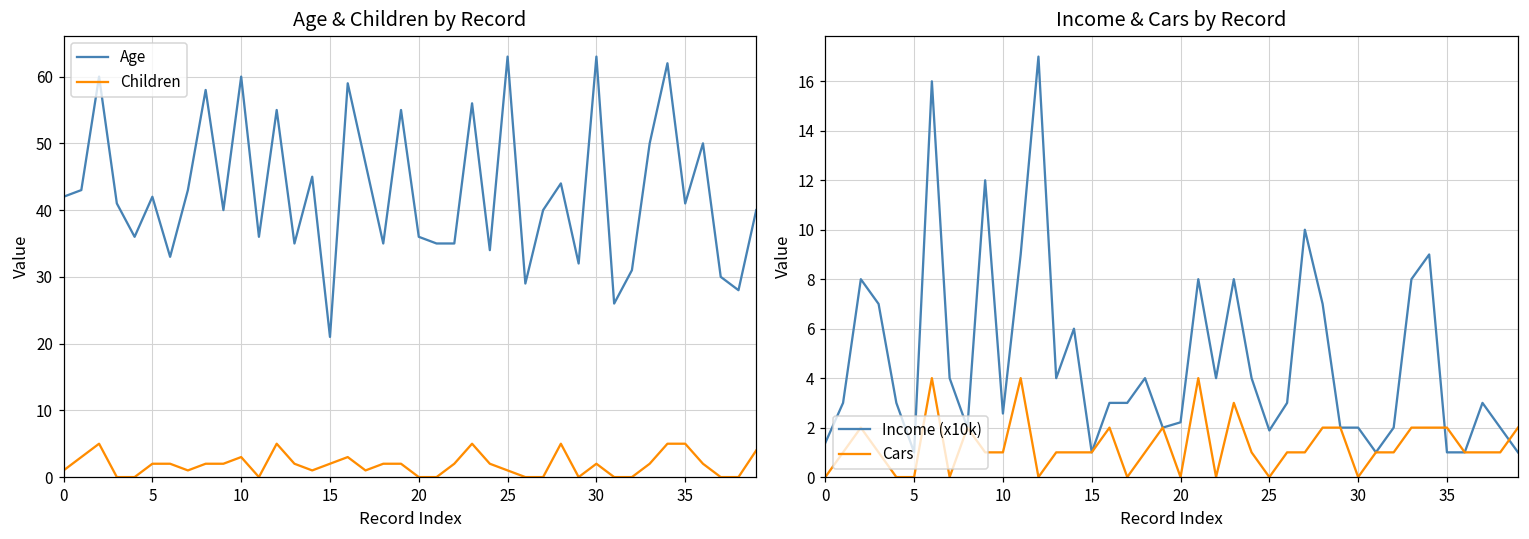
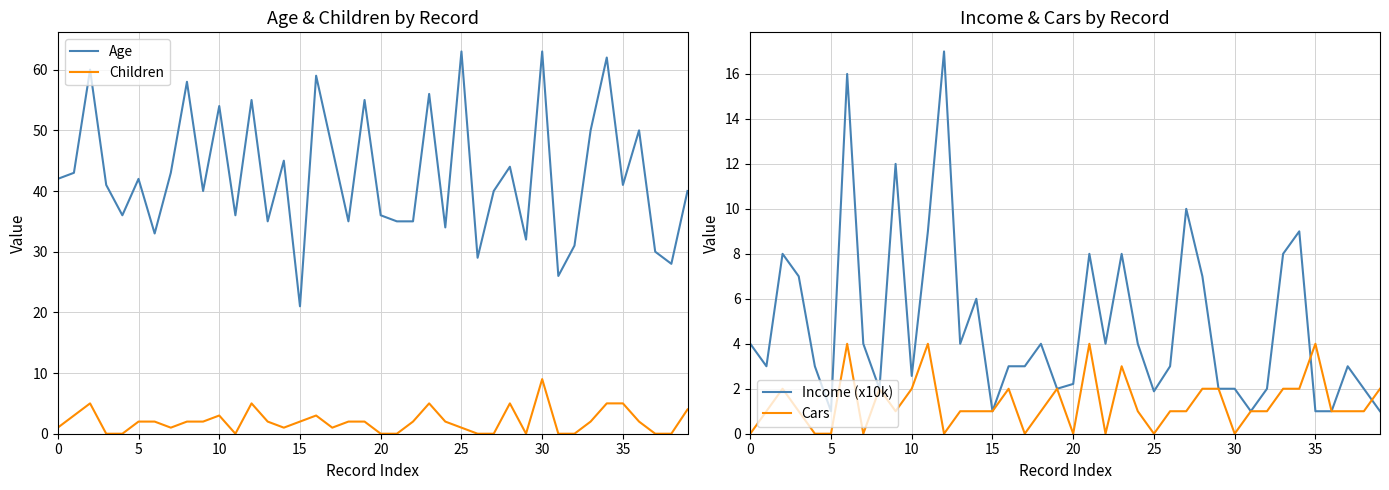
  {
    "Age & Children by Record": {
      "Age": {
        "0": 42,
        "5": 42,
-       "10": 60,
+       "10": 54,
        "15": 21,
        "20": 36,
        "25": 63,
        "30": 63,
        "35": 41
      },
      "Children": {
        "0": 1,
        "5": 2,
        "10": 3,
        "15": 2,
        "20": 0,
        "25": 1,
-       "30": 2,
+       "30": 9,
        "35": 5
      }
    },
    "Income & Cars by Record": {
      "Income (x10k)": {
-       "0": 1.4,
+       "0": 4.0,
        "10": 2.6,
        "20": 2.2,
        "25": 1.9,
        "30": 2.0,
        "35": 1.0
      },
      "Cars": {
        "0": 0,
        "5": 0,
-       "10": 1,
+       "10": 2,
        "20": 0,
        "25": 0,
        "30": 0,
-       "35": 2
+       "35": 4
      }
    }
  }
